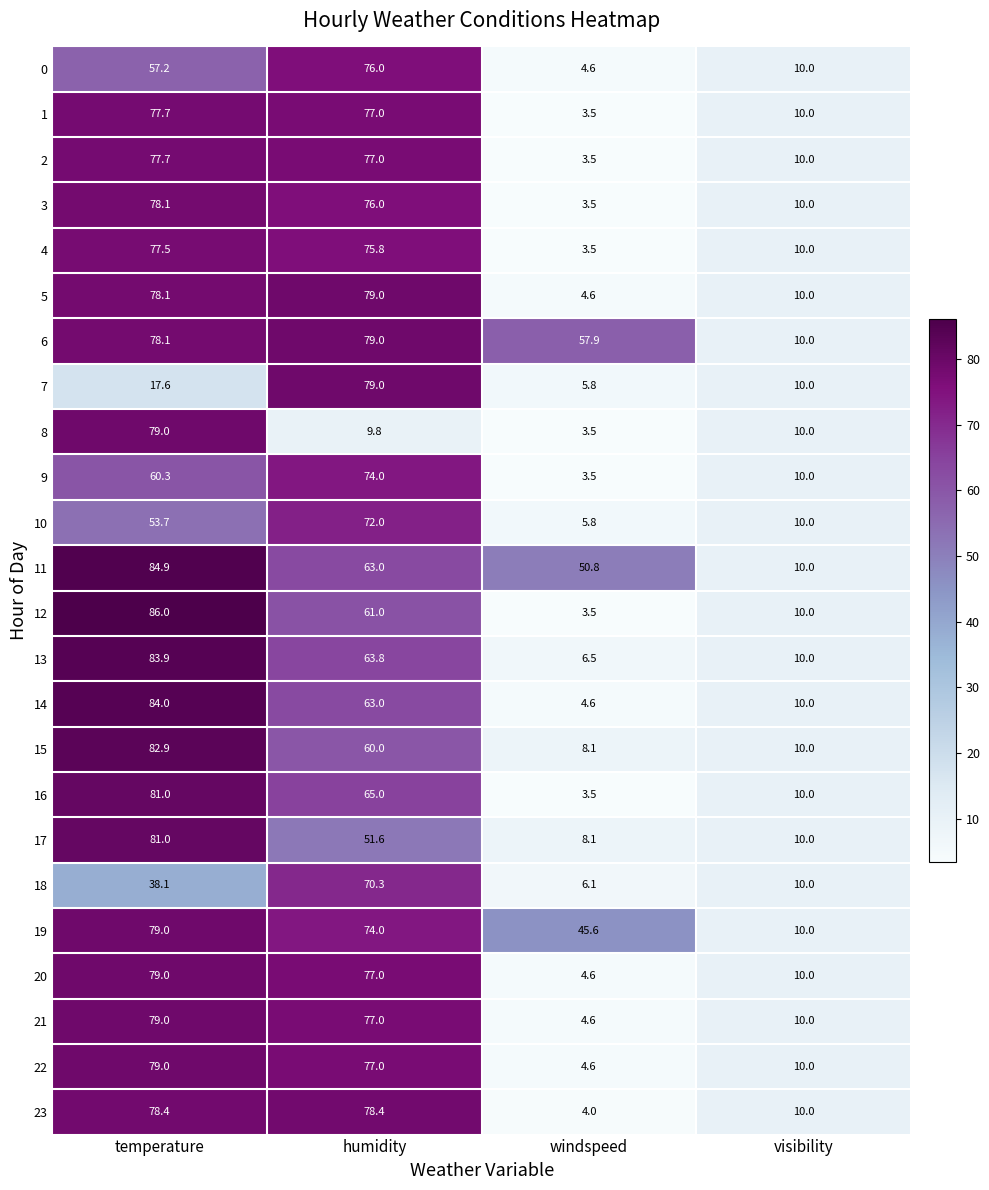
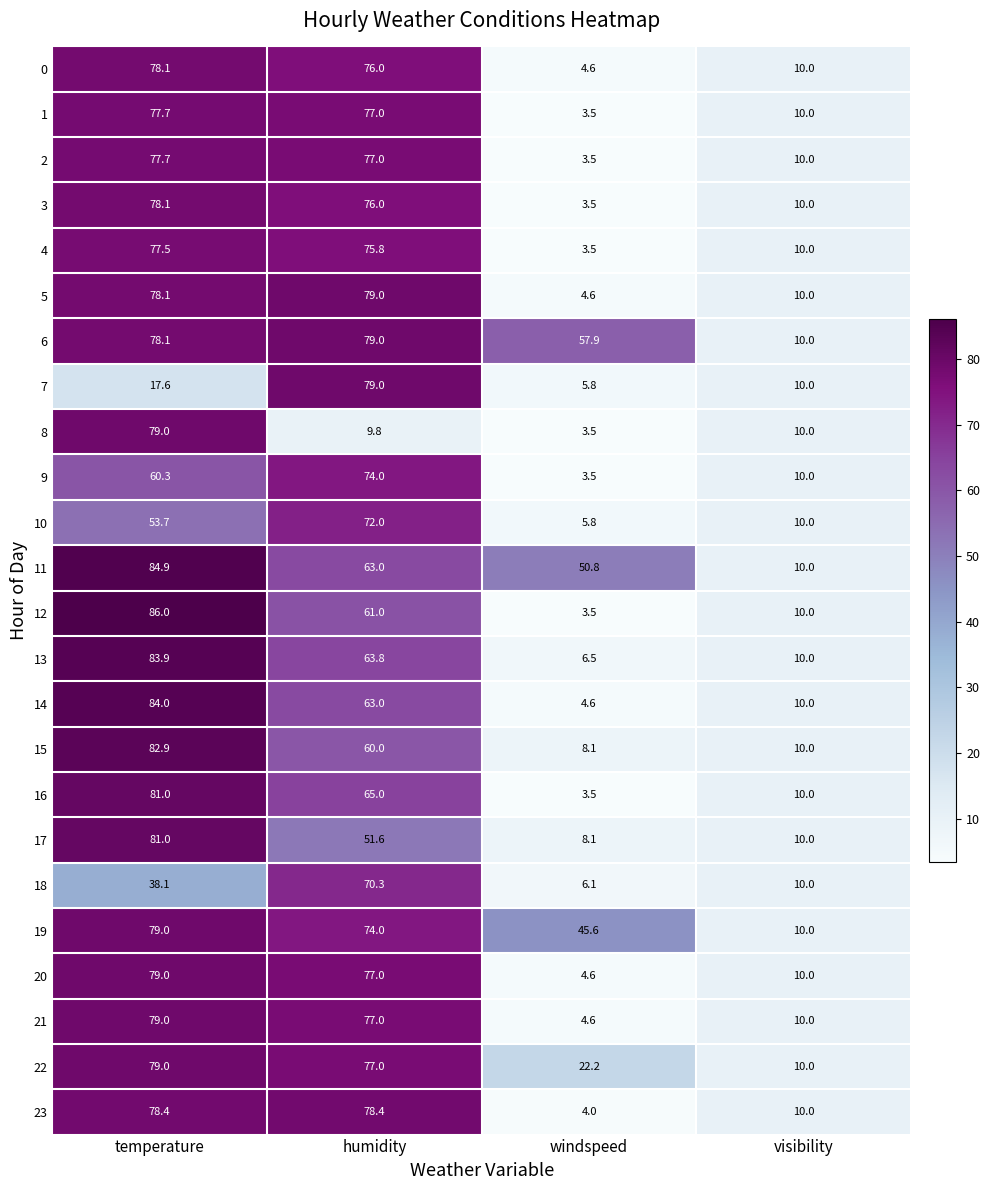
  {
    "0": {
-     "temperature": 57.2,
+     "temperature": 78.1,
      "humidity": 76.0,
      "windspeed": 4.6,
      "visibility": 10.0
    },
    "1": {
      "temperature": 77.7,
      "humidity": 77.0,
      "windspeed": 3.5,
      "visibility": 10.0
    },
    "2": {
      "temperature": 77.7,
      "humidity": 77.0,
      "windspeed": 3.5,
      "visibility": 10.0
    },
    "3": {
      "temperature": 78.1,
      "humidity": 76.0,
      "windspeed": 3.5,
      "visibility": 10.0
    },
    "4": {
      "temperature": 77.5,
      "humidity": 75.8,
      "windspeed": 3.5,
      "visibility": 10.0
    },
    "5": {
      "temperature": 78.1,
      "humidity": 79.0,
      "windspeed": 4.6,
      "visibility": 10.0
    },
    "6": {
      "temperature": 78.1,
      "humidity": 79.0,
      "windspeed": 57.9,
      "visibility": 10.0
    },
    "7": {
      "temperature": 17.6,
      "humidity": 79.0,
      "windspeed": 5.8,
      "visibility": 10.0
    },
    "8": {
      "temperature": 79.0,
      "humidity": 9.8,
      "windspeed": 3.5,
      "visibility": 10.0
    },
    "9": {
      "temperature": 60.3,
      "humidity": 74.0,
      "windspeed": 3.5,
      "visibility": 10.0
    },
    "10": {
      "temperature": 53.7,
      "humidity": 72.0,
      "windspeed": 5.8,
      "visibility": 10.0
    },
    "11": {
      "temperature": 84.9,
      "humidity": 63.0,
      "windspeed": 50.8,
      "visibility": 10.0
    },
    "12": {
      "temperature": 86.0,
      "humidity": 61.0,
      "windspeed": 3.5,
      "visibility": 10.0
    },
    "13": {
      "temperature": 83.9,
      "humidity": 63.8,
      "windspeed": 6.5,
      "visibility": 10.0
    },
    "14": {
      "temperature": 84.0,
      "humidity": 63.0,
      "windspeed": 4.6,
      "visibility": 10.0
    },
    "15": {
      "temperature": 82.9,
      "humidity": 60.0,
      "windspeed": 8.1,
      "visibility": 10.0
    },
    "16": {
      "temperature": 81.0,
      "humidity": 65.0,
      "windspeed": 3.5,
      "visibility": 10.0
    },
    "17": {
      "temperature": 81.0,
      "humidity": 51.6,
      "windspeed": 8.1,
      "visibility": 10.0
    },
    "18": {
      "temperature": 38.1,
      "humidity": 70.3,
      "windspeed": 6.1,
      "visibility": 10.0
    },
    "19": {
      "temperature": 79.0,
      "humidity": 74.0,
      "windspeed": 45.6,
      "visibility": 10.0
    },
    "20": {
      "temperature": 79.0,
      "humidity": 77.0,
      "windspeed": 4.6,
      "visibility": 10.0
    },
    "21": {
      "temperature": 79.0,
      "humidity": 77.0,
      "windspeed": 4.6,
      "visibility": 10.0
    },
    "22": {
      "temperature": 79.0,
      "humidity": 77.0,
-     "windspeed": 4.6,
+     "windspeed": 22.2,
      "visibility": 10.0
    },
    "23": {
      "temperature": 78.4,
      "humidity": 78.4,
      "windspeed": 4.0,
      "visibility": 10.0
    }
  }
